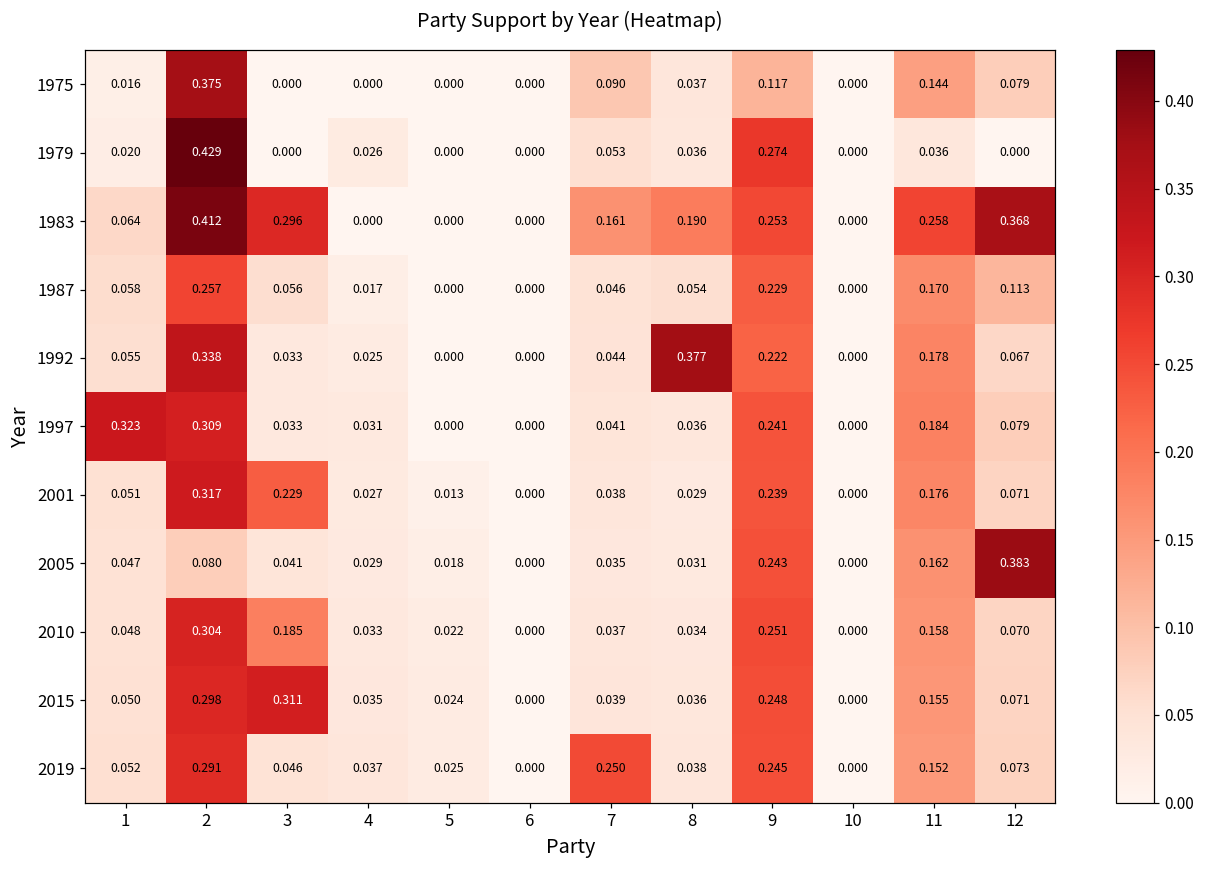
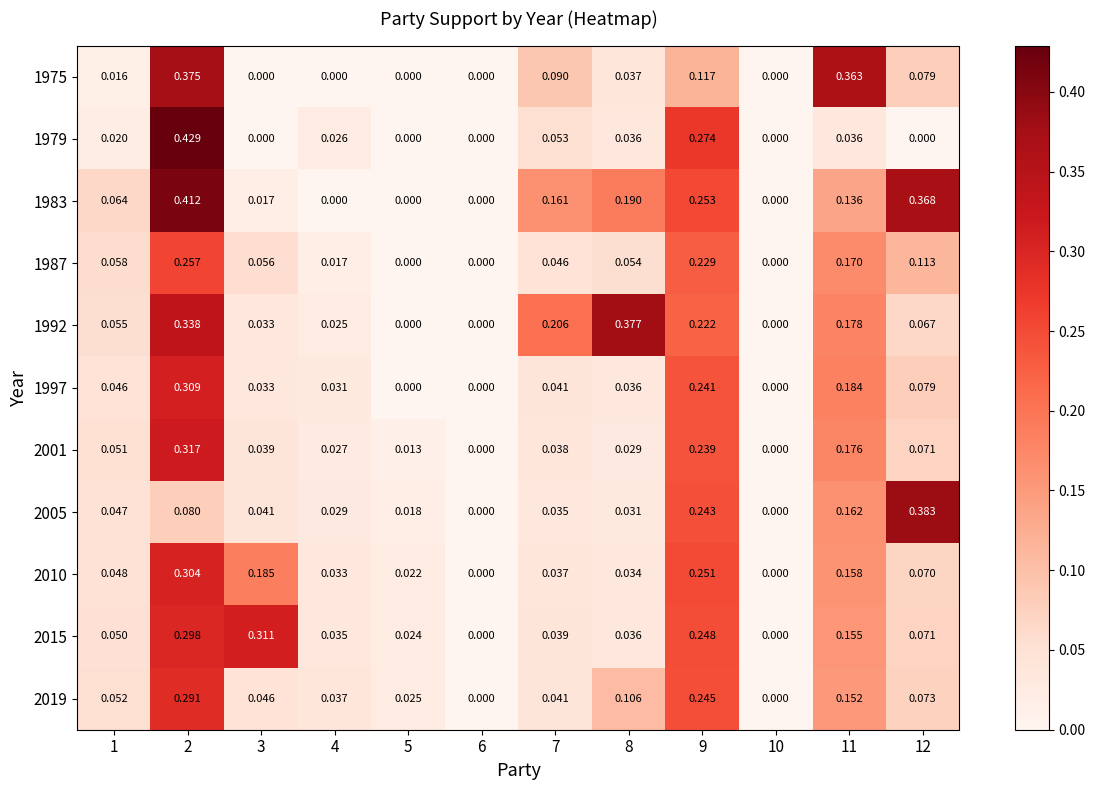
  {
    "1975": {
      "1": 0.016,
      "2": 0.375,
      "3": 0.000,
      "4": 0.000,
      "5": 0.000,
      "6": 0.000,
      "7": 0.090,
      "8": 0.037,
      "9": 0.117,
      "10": 0.000,
-     "11": 0.144,
+     "11": 0.363,
      "12": 0.079
    },
    "1979": {
      "1": 0.020,
      "2": 0.429,
      "3": 0.000,
      "4": 0.026,
      "5": 0.000,
      "6": 0.000,
      "7": 0.053,
      "8": 0.036,
      "9": 0.274,
      "10": 0.000,
      "11": 0.036,
      "12": 0.000
    },
    "1983": {
      "1": 0.064,
      "2": 0.412,
-     "3": 0.296,
+     "3": 0.017,
      "4": 0.000,
      "5": 0.000,
      "6": 0.000,
      "7": 0.161,
      "8": 0.190,
      "9": 0.253,
      "10": 0.000,
-     "11": 0.258,
+     "11": 0.136,
      "12": 0.368
    },
    "1987": {
      "1": 0.058,
      "2": 0.257,
      "3": 0.056,
      "4": 0.017,
      "5": 0.000,
      "6": 0.000,
      "7": 0.046,
      "8": 0.054,
      "9": 0.229,
      "10": 0.000,
      "11": 0.170,
      "12": 0.113
    },
    "1992": {
      "1": 0.055,
      "2": 0.338,
      "3": 0.033,
      "4": 0.025,
      "5": 0.000,
      "6": 0.000,
-     "7": 0.044,
+     "7": 0.206,
      "8": 0.377,
      "9": 0.222,
      "10": 0.000,
      "11": 0.178,
      "12": 0.067
    },
    "1997": {
-     "1": 0.323,
+     "1": 0.046,
      "2": 0.309,
      "3": 0.033,
      "4": 0.031,
      "5": 0.000,
      "6": 0.000,
      "7": 0.041,
      "8": 0.036,
      "9": 0.241,
      "10": 0.000,
      "11": 0.184,
      "12": 0.079
    },
    "2001": {
      "1": 0.051,
      "2": 0.317,
-     "3": 0.229,
+     "3": 0.039,
      "4": 0.027,
      "5": 0.013,
      "6": 0.000,
      "7": 0.038,
      "8": 0.029,
      "9": 0.239,
      "10": 0.000,
      "11": 0.176,
      "12": 0.071
    },
    "2005": {
      "1": 0.047,
      "2": 0.080,
      "3": 0.041,
      "4": 0.029,
      "5": 0.018,
      "6": 0.000,
      "7": 0.035,
      "8": 0.031,
      "9": 0.243,
      "10": 0.000,
      "11": 0.162,
      "12": 0.383
    },
    "2010": {
      "1": 0.048,
      "2": 0.304,
      "3": 0.185,
      "4": 0.033,
      "5": 0.022,
      "6": 0.000,
      "7": 0.037,
      "8": 0.034,
      "9": 0.251,
      "10": 0.000,
      "11": 0.158,
      "12": 0.070
    },
    "2015": {
      "1": 0.050,
      "2": 0.298,
      "3": 0.311,
      "4": 0.035,
      "5": 0.024,
      "6": 0.000,
      "7": 0.039,
      "8": 0.036,
      "9": 0.248,
      "10": 0.000,
      "11": 0.155,
      "12": 0.071
    },
    "2019": {
      "1": 0.052,
      "2": 0.291,
      "3": 0.046,
      "4": 0.037,
      "5": 0.025,
      "6": 0.000,
-     "7": 0.250,
-     "8": 0.038,
+     "7": 0.041,
+     "8": 0.106,
      "9": 0.245,
      "10": 0.000,
      "11": 0.152,
      "12": 0.073
    }
  }
